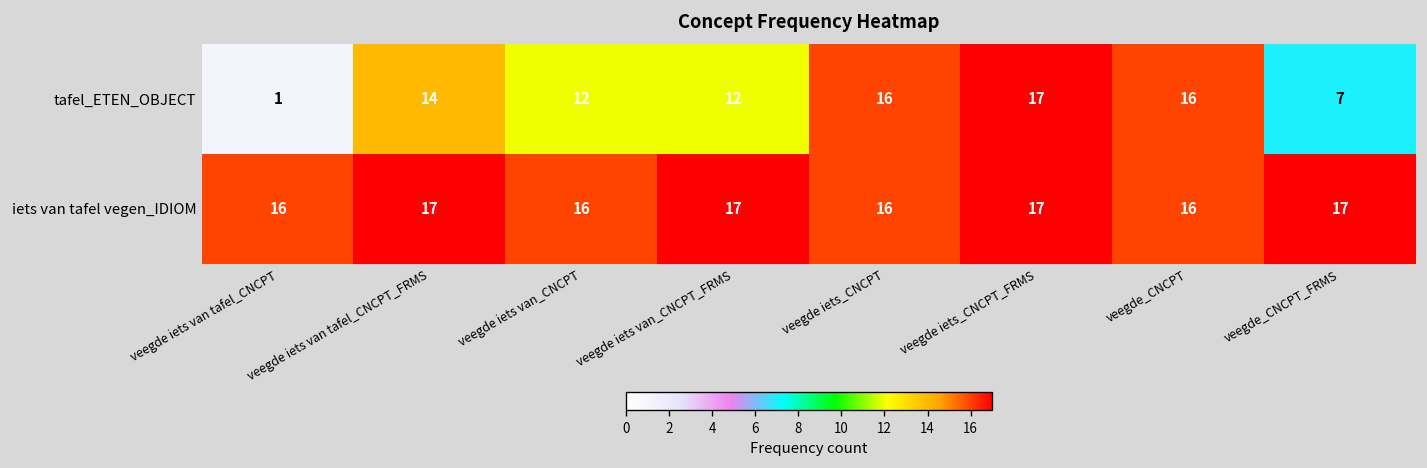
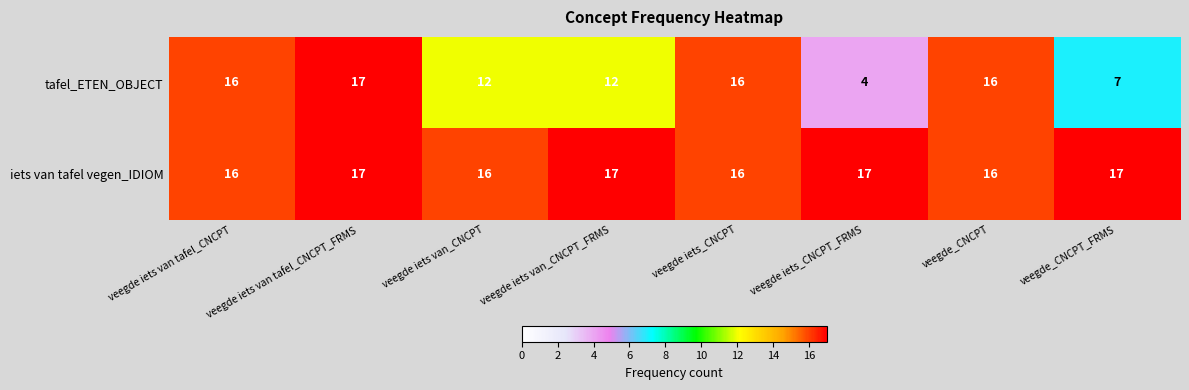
  {
    "tafel_ETEN_OBJECT": {
-     "veegde iets van tafel_CNCPT": 1,
-     "veegde iets van tafel_CNCPT_FRMS": 14,
+     "veegde iets van tafel_CNCPT": 16,
+     "veegde iets van tafel_CNCPT_FRMS": 17,
      "veegde iets van_CNCPT": 12,
      "veegde iets van_CNCPT_FRMS": 12,
      "veegde iets_CNCPT": 16,
-     "veegde iets_CNCPT_FRMS": 17,
+     "veegde iets_CNCPT_FRMS": 4,
      "veegde_CNCPT": 16,
      "veegde_CNCPT_FRMS": 7
    },
    "iets van tafel vegen_IDIOM": {
      "veegde iets van tafel_CNCPT": 16,
      "veegde iets van tafel_CNCPT_FRMS": 17,
      "veegde iets van_CNCPT": 16,
      "veegde iets van_CNCPT_FRMS": 17,
      "veegde iets_CNCPT": 16,
      "veegde iets_CNCPT_FRMS": 17,
      "veegde_CNCPT": 16,
      "veegde_CNCPT_FRMS": 17
    }
  }
